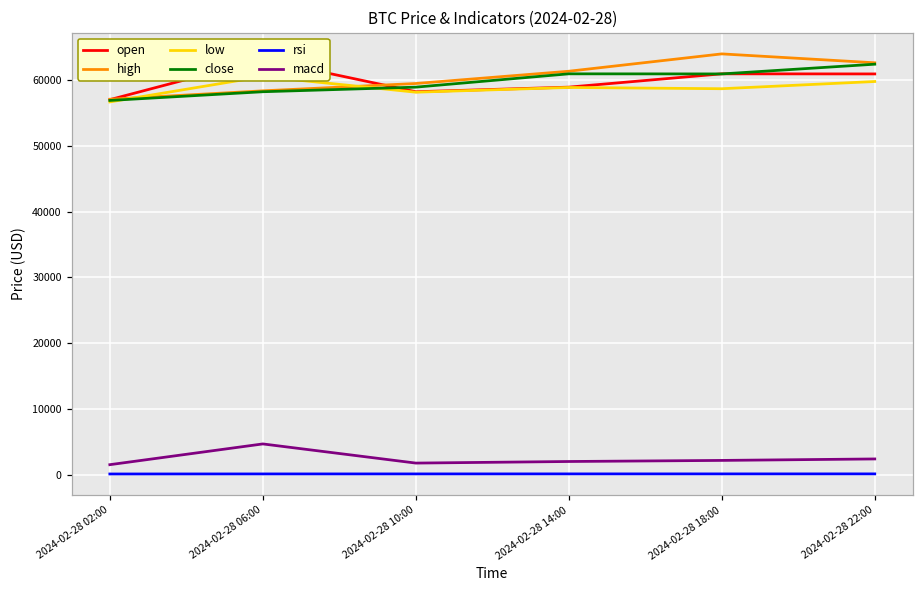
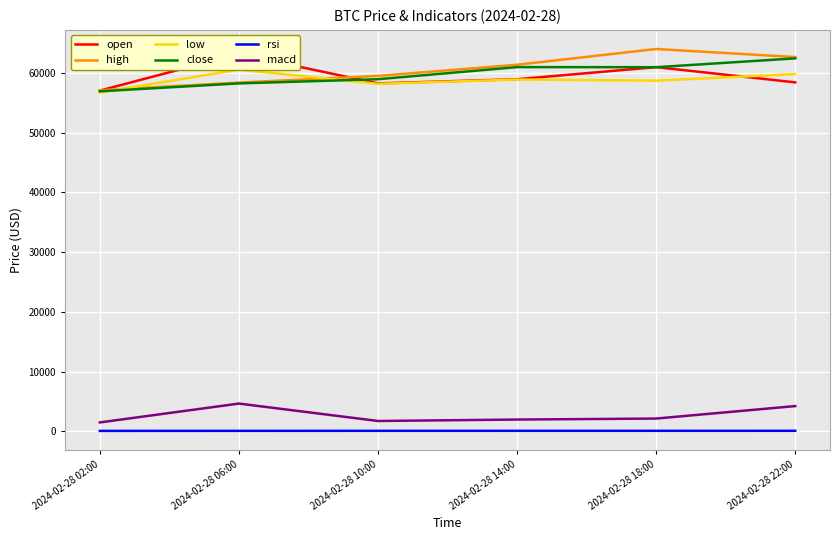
  {
    "open": {
-     "2024-02-28 22:00": 61000
+     "2024-02-28 22:00": 58000
    },
    "high": {
      "2024-02-28 10:00": 59000,
      "2024-02-28 18:00": 64000
    },
    "low": {
      "2024-02-28 18:00": 59000,
      "2024-02-28 22:00": 60000
    },
    "close": {
      "2024-02-28 10:00": 59000
    },
    "rsi": {
      "2024-02-28 02:00": 0,
      "2024-02-28 06:00": 0,
      "2024-02-28 10:00": 0,
      "2024-02-28 14:00": 0,
      "2024-02-28 18:00": 0,
      "2024-02-28 22:00": 0
    },
    "macd": {
      "2024-02-28 02:00": 1000,
      "2024-02-28 06:00": 5000,
      "2024-02-28 10:00": 2000,
      "2024-02-28 14:00": 2000,
      "2024-02-28 18:00": 2000,
-     "2024-02-28 22:00": 2000
+     "2024-02-28 22:00": 4000
    }
  }
